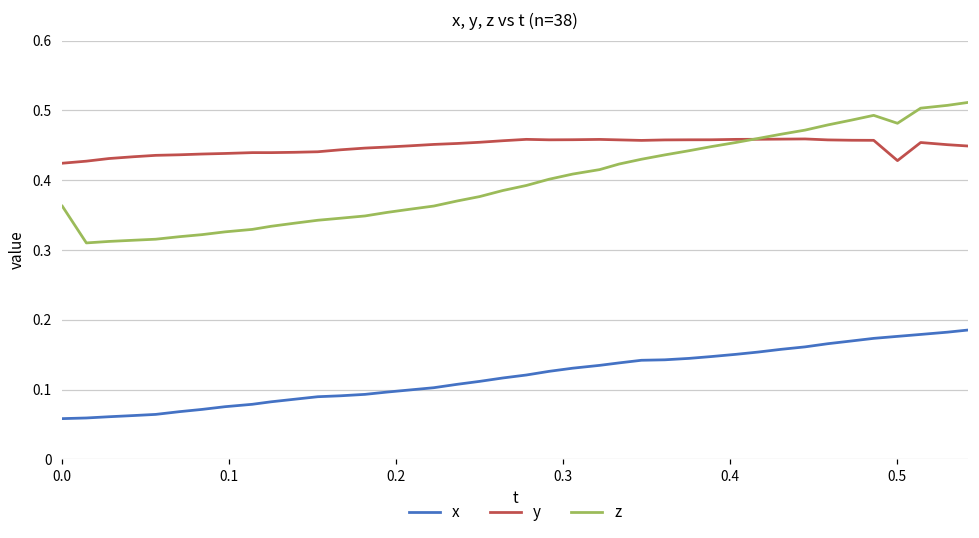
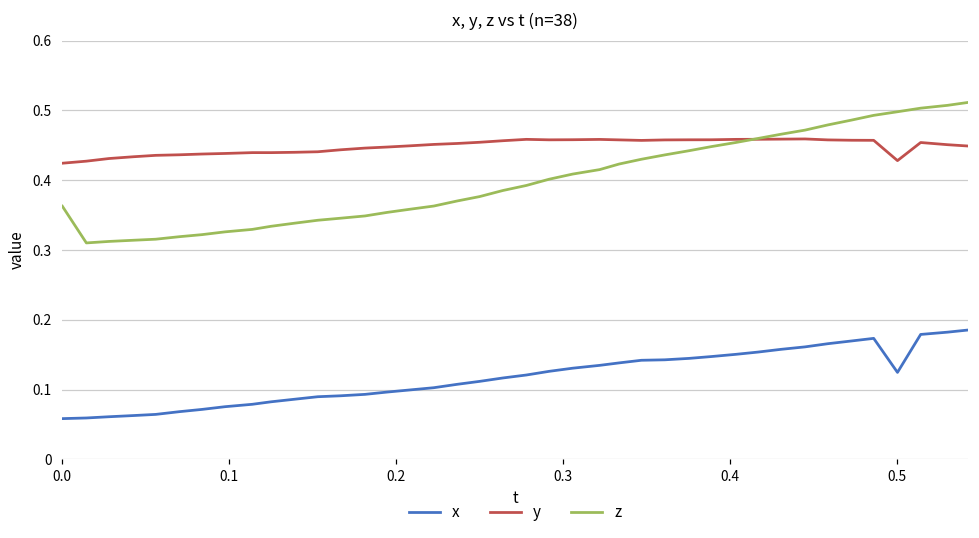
  {
    "x": {
      "0.0": 0.06,
-     "0.5": 0.18
+     "0.5": 0.12
    },
    "y": {
      "0.0": 0.42,
      "0.5": 0.43
    },
    "z": {
      "0.0": 0.36,
-     "0.5": 0.48
+     "0.5": 0.50
    }
  }
